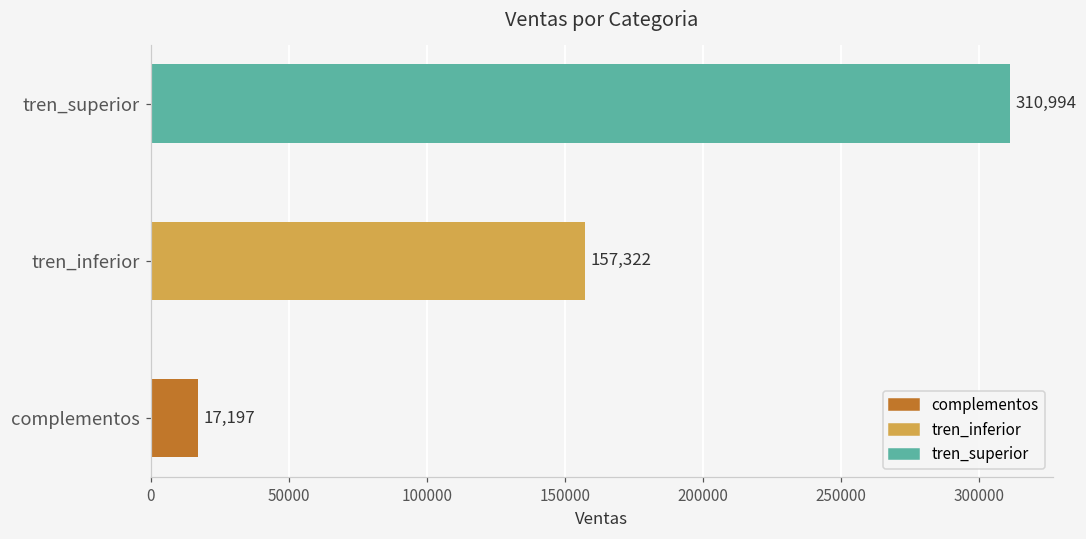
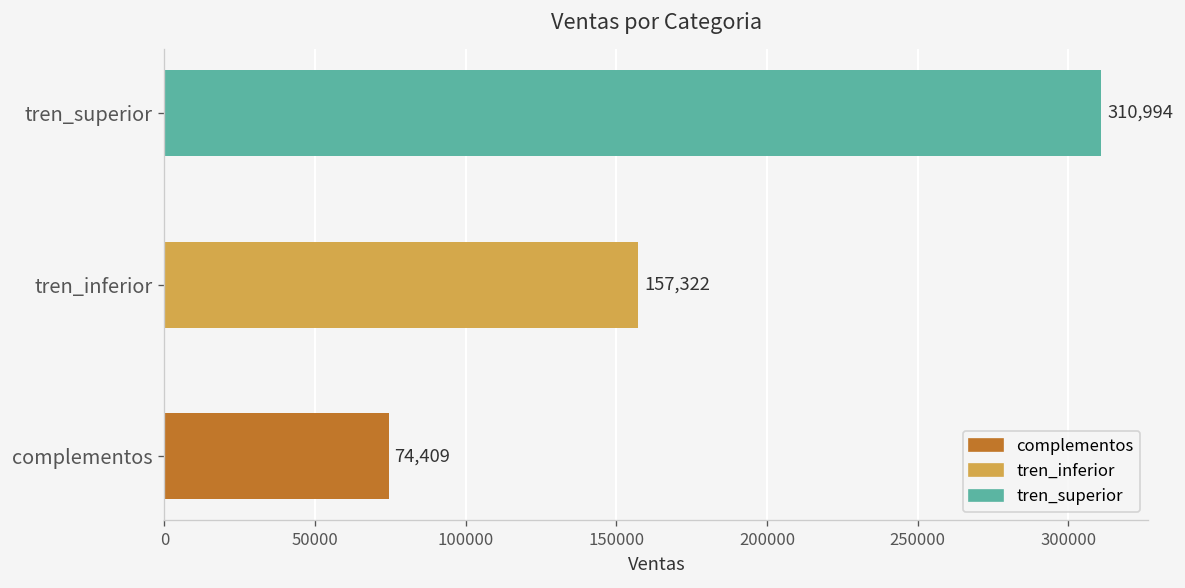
  {
    "tren_superior": "310,994",
    "tren_inferior": "157,322",
-   "complementos": "17,197"
+   "complementos": "74,409"
  }
